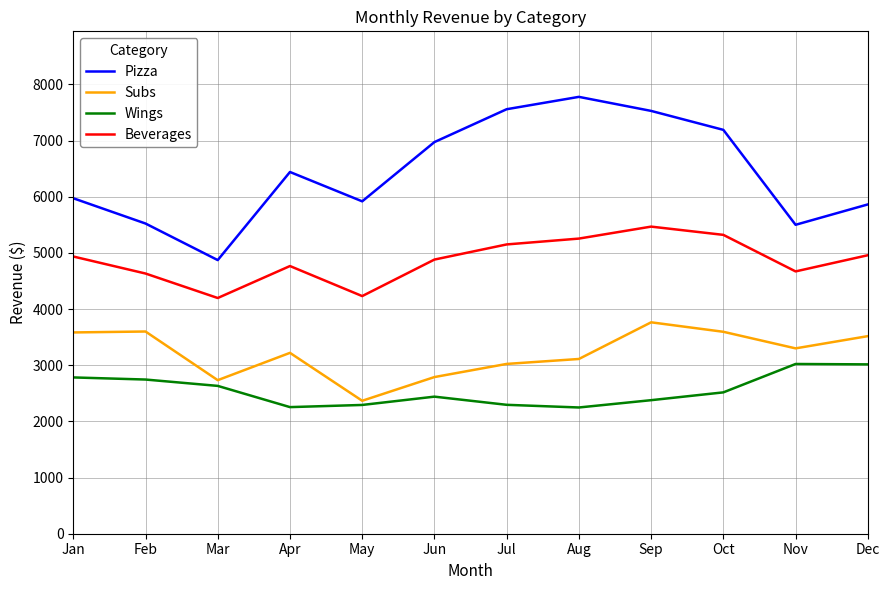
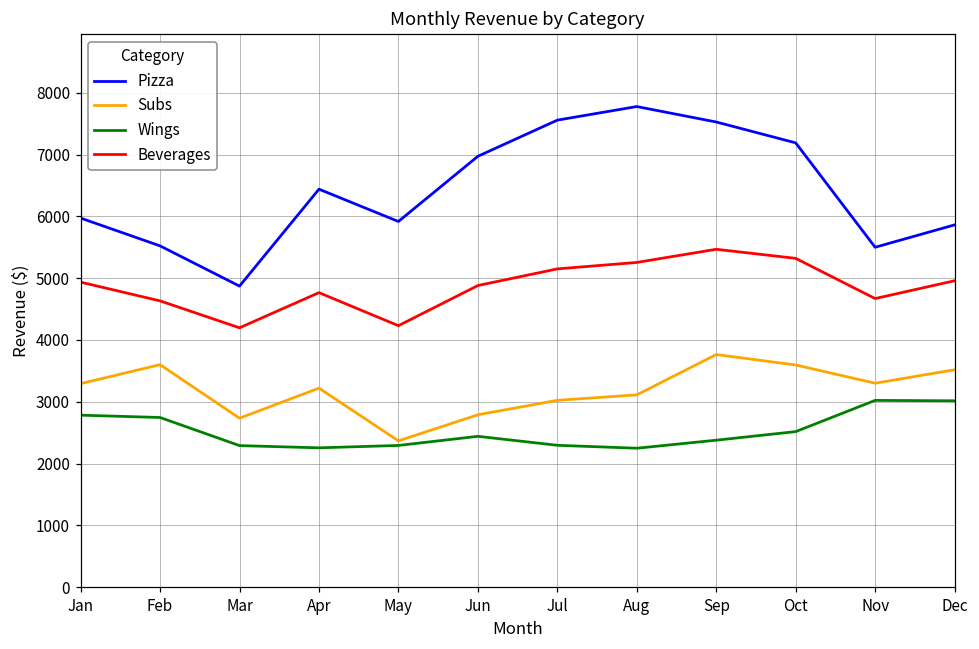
  {
    "Pizza": {
      "Jan": 6000,
      "Feb": 5500,
      "Mar": 4900,
      "Apr": 6400,
      "May": 5900,
      "Jun": 7000,
      "Jul": 7600,
      "Aug": 7800,
      "Sep": 7500,
      "Oct": 7200,
      "Nov": 5500,
      "Dec": 5900
    },
    "Subs": {
-     "Jan": 3600,
+     "Jan": 3300,
      "Feb": 3600,
      "Mar": 2700,
      "Apr": 3200,
      "May": 2400,
      "Jun": 2800,
      "Jul": 3000,
      "Aug": 3100,
      "Sep": 3800,
      "Oct": 3600,
      "Nov": 3300,
      "Dec": 3500
    },
    "Wings": {
      "Jan": 2800,
      "Feb": 2700,
-     "Mar": 2600,
+     "Mar": 2300,
      "Apr": 2300,
      "May": 2300,
      "Jun": 2400,
      "Jul": 2300,
      "Aug": 2200,
      "Sep": 2400,
      "Oct": 2500,
      "Nov": 3000,
      "Dec": 3000
    },
    "Beverages": {
      "Jan": 4900,
      "Feb": 4600,
      "Mar": 4200,
      "Apr": 4800,
      "May": 4200,
      "Jun": 4900,
      "Jul": 5200,
      "Aug": 5300,
      "Sep": 5500,
      "Oct": 5300,
      "Nov": 4700,
      "Dec": 5000
    }
  }
